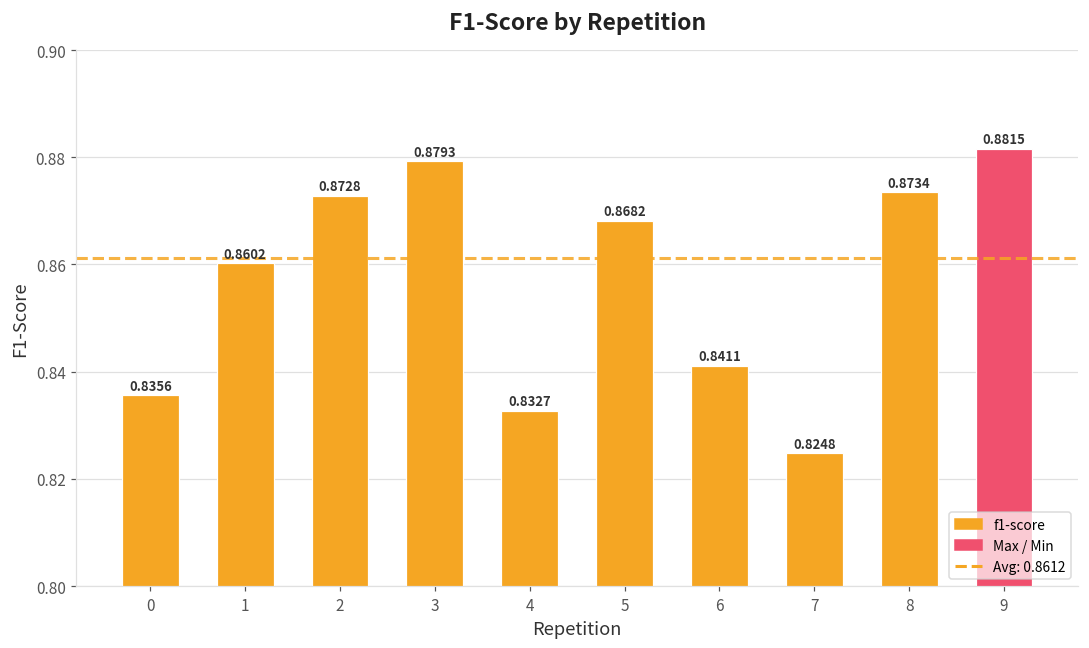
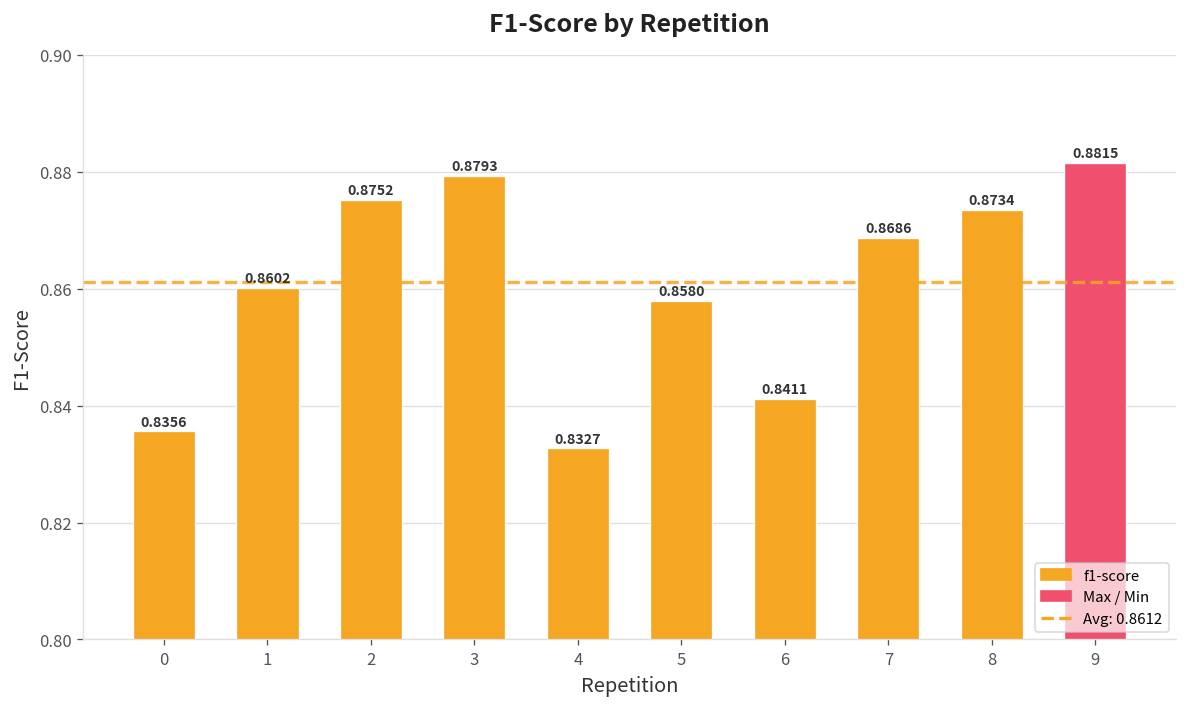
  {
    "0": 0.8356,
    "1": 0.8602,
-   "2": 0.8728,
+   "2": 0.8752,
    "3": 0.8793,
    "4": 0.8327,
-   "5": 0.8682,
+   "5": 0.8580,
    "6": 0.8411,
-   "7": 0.8248,
+   "7": 0.8686,
    "8": 0.8734,
    "9": 0.8815
  }
